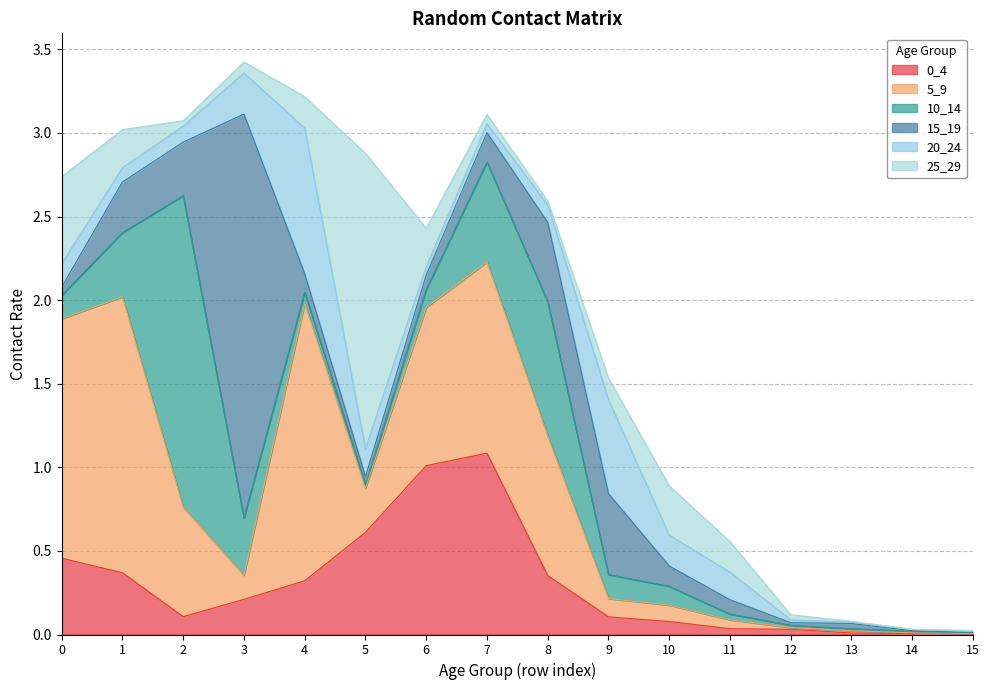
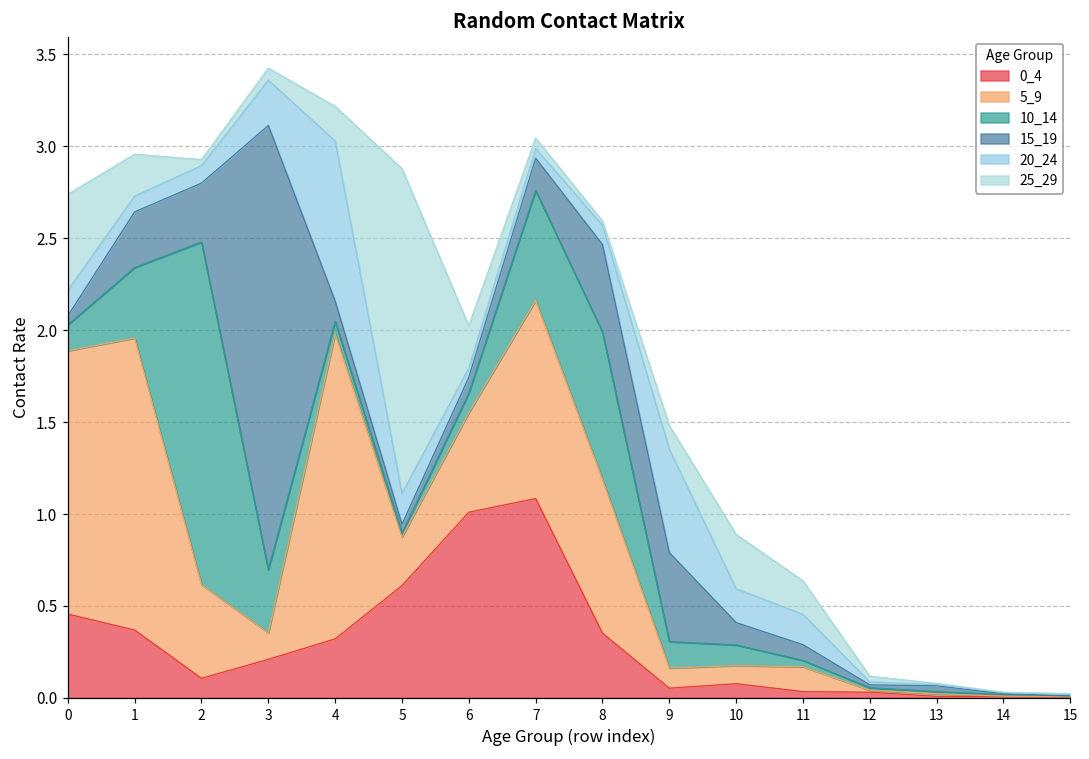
  {
    "0_4": {
      "0": 0.46,
      "1": 0.37,
      "2": 0.11,
      "3": 0.21,
      "4": 0.32,
      "5": 0.61,
      "6": 1.01,
      "7": 1.08,
      "8": 0.35,
-     "9": 0.11,
+     "9": 0.05,
      "10": 0.08,
      "11": 0.03
    },
    "5_9": {
      "0": 1.43,
-     "1": 1.65,
-     "2": 0.65,
+     "1": 1.59,
+     "2": 0.51,
      "3": 0.14,
      "4": 1.66,
      "5": 0.26,
-     "6": 0.95,
-     "7": 1.14,
+     "6": 0.54,
+     "7": 1.08,
      "8": 0.84,
      "9": 0.11,
      "10": 0.10,
-     "11": 0.05
+     "11": 0.14
    }
  }
